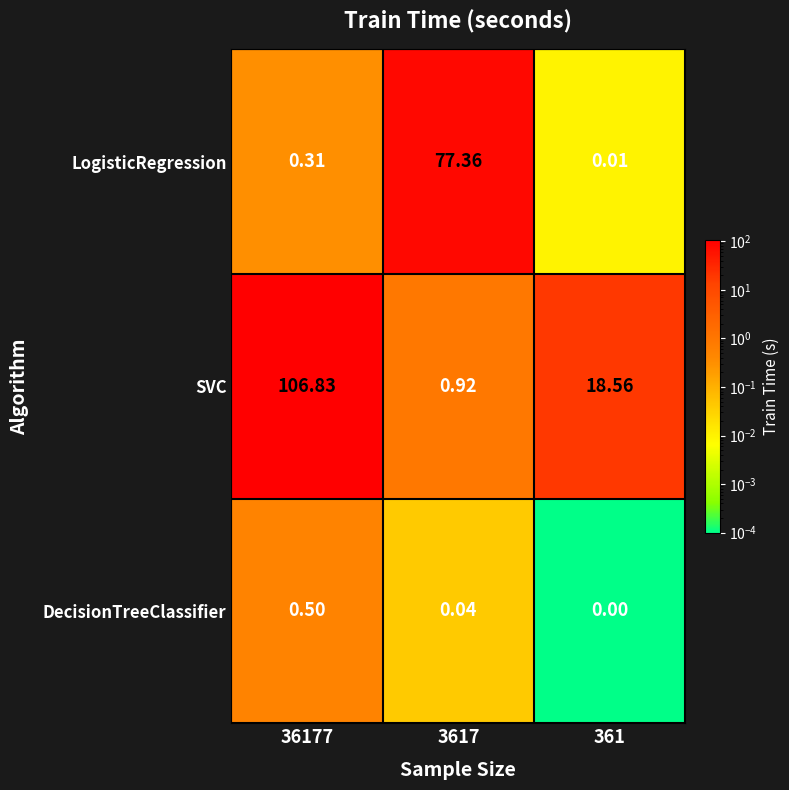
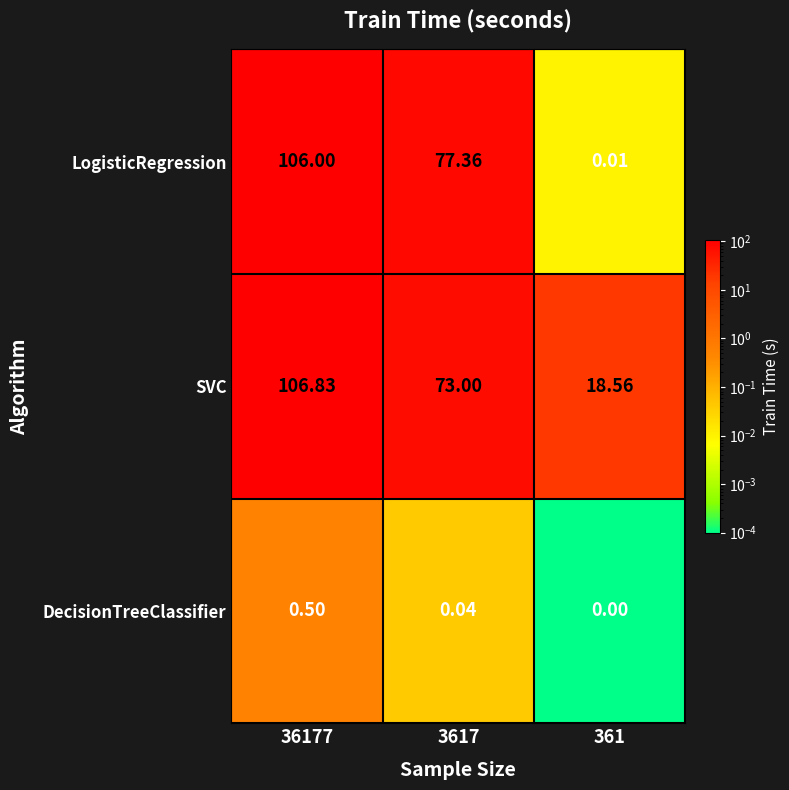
  {
    "LogisticRegression": {
-     "36177": 0.31,
+     "36177": 106.00,
      "3617": 77.36,
      "361": 0.01
    },
    "SVC": {
      "36177": 106.83,
-     "3617": 0.92,
+     "3617": 73.00,
      "361": 18.56
    },
    "DecisionTreeClassifier": {
      "36177": 0.50,
      "3617": 0.04,
      "361": 0.00
    }
  }
